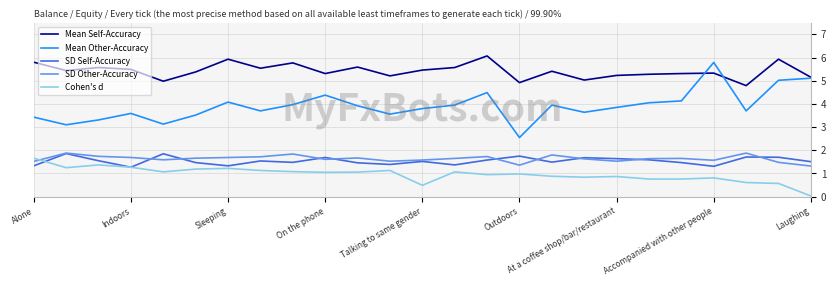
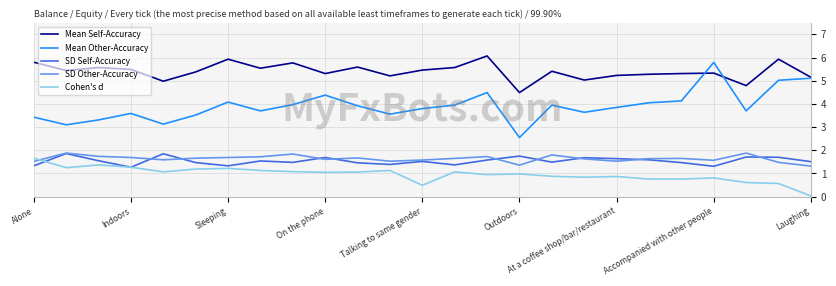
  {
    "Mean Self-Accuracy": {
      "Alone": 5.8,
      "Sleeping": 5.9,
      "On the phone": 5.3,
      "Talking to same gender": 5.5,
-     "Outdoors": 4.9,
+     "Outdoors": 4.5,
      "At a coffee shop/bar/restaurant": 5.2,
      "Accompanied with other people": 5.3
    },
    "Mean Other-Accuracy": {
      "Alone": 3.4,
      "Indoors": 3.6,
      "Sleeping": 4.1,
      "On the phone": 4.4,
      "Talking to same gender": 3.8,
      "Outdoors": 2.6,
      "At a coffee shop/bar/restaurant": 3.9,
      "Accompanied with other people": 5.8
    },
    "Cohen's d": {
      "Alone": 1.7,
      "Sleeping": 1.2,
      "On the phone": 1.1,
      "Talking to same gender": 0.5,
      "Outdoors": 1.0,
      "At a coffee shop/bar/restaurant": 0.9,
      "Accompanied with other people": 0.8,
      "Laughing": 0.0
    }
  }
